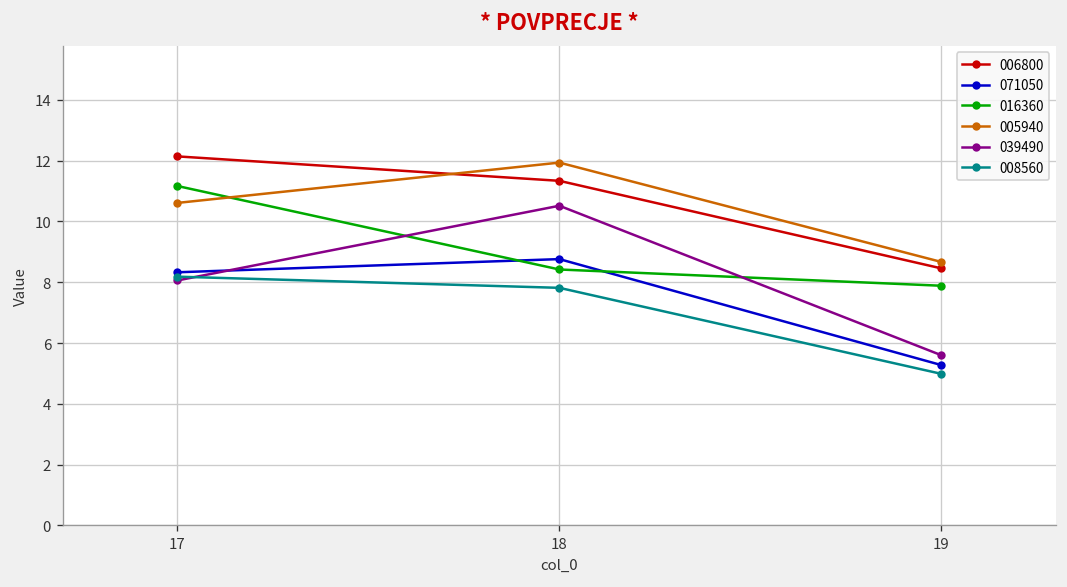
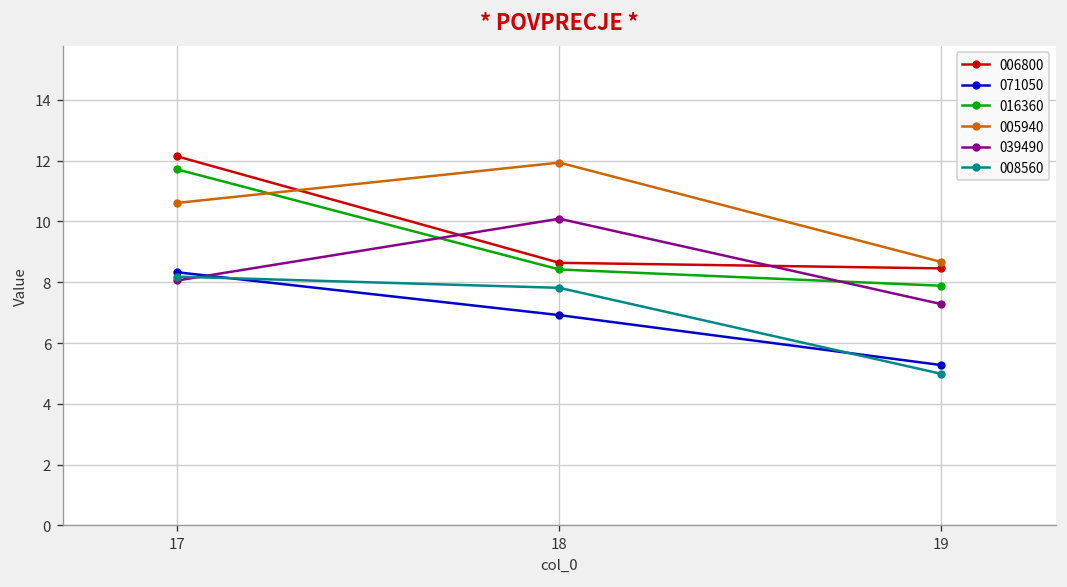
  {
    "006800": {
      "17": 12.1,
-     "18": 11.3,
+     "18": 8.6,
      "19": 8.5
    },
    "071050": {
      "17": 8.3,
-     "18": 8.8,
+     "18": 6.9,
      "19": 5.3
    },
    "016360": {
-     "17": 11.2,
+     "17": 11.7,
      "18": 8.4,
      "19": 7.9
    },
    "005940": {
      "17": 10.6,
      "18": 11.9,
      "19": 8.7
    },
    "039490": {
      "17": 8.1,
-     "18": 10.5,
-     "19": 5.6
+     "18": 10.1,
+     "19": 7.3
    },
    "008560": {
      "17": 8.2,
      "18": 7.8,
      "19": 5.0
    }
  }
